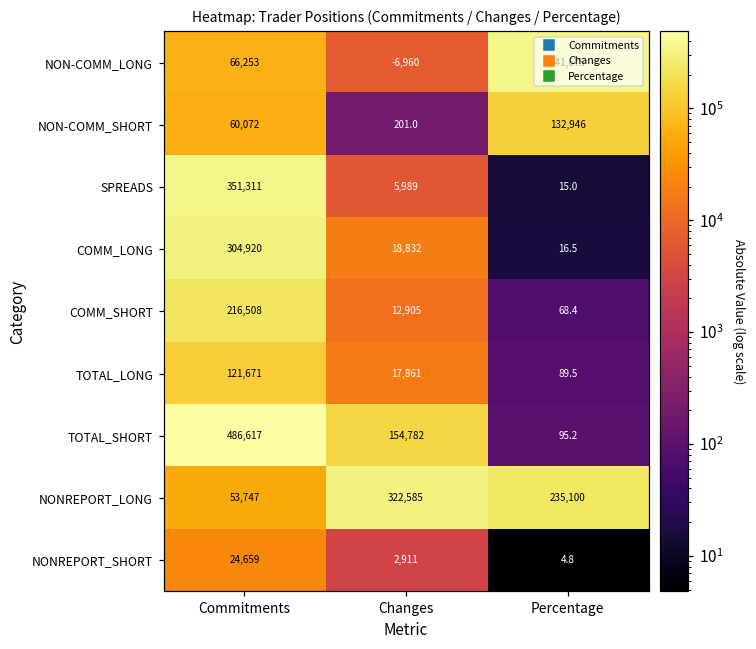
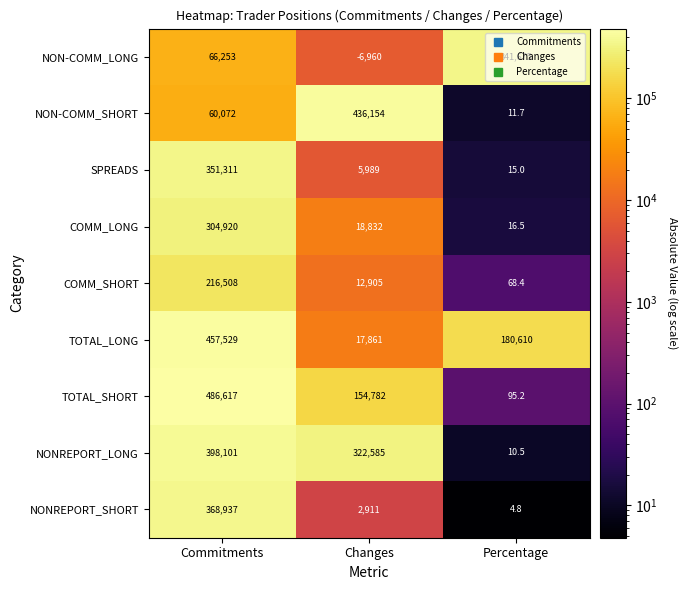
  {
    "NON-COMM_LONG": {
      "Commitments": "66,253",
      "Changes": "-6,960"
    },
    "NON-COMM_SHORT": {
      "Commitments": "60,072",
-     "Changes": "201.0",
-     "Percentage": "132,946"
+     "Changes": "436,154",
+     "Percentage": "11.7"
    },
    "SPREADS": {
      "Commitments": "351,311",
      "Changes": "5,989",
      "Percentage": "15.0"
    },
    "COMM_LONG": {
      "Commitments": "304,920",
      "Changes": "18,832",
      "Percentage": "16.5"
    },
    "COMM_SHORT": {
      "Commitments": "216,508",
      "Changes": "12,905",
      "Percentage": "68.4"
    },
    "TOTAL_LONG": {
-     "Commitments": "121,671",
+     "Commitments": "457,529",
      "Changes": "17,861",
-     "Percentage": "89.5"
+     "Percentage": "180,610"
    },
    "TOTAL_SHORT": {
      "Commitments": "486,617",
      "Changes": "154,782",
      "Percentage": "95.2"
    },
    "NONREPORT_LONG": {
-     "Commitments": "53,747",
+     "Commitments": "398,101",
      "Changes": "322,585",
-     "Percentage": "235,100"
+     "Percentage": "10.5"
    },
    "NONREPORT_SHORT": {
-     "Commitments": "24,659",
+     "Commitments": "368,937",
      "Changes": "2,911",
      "Percentage": "4.8"
    }
  }
